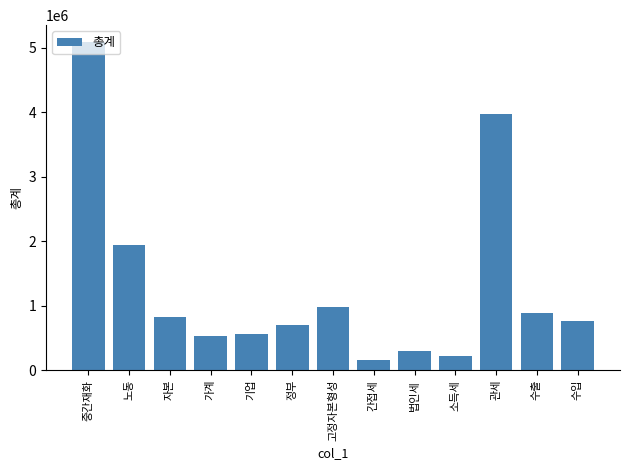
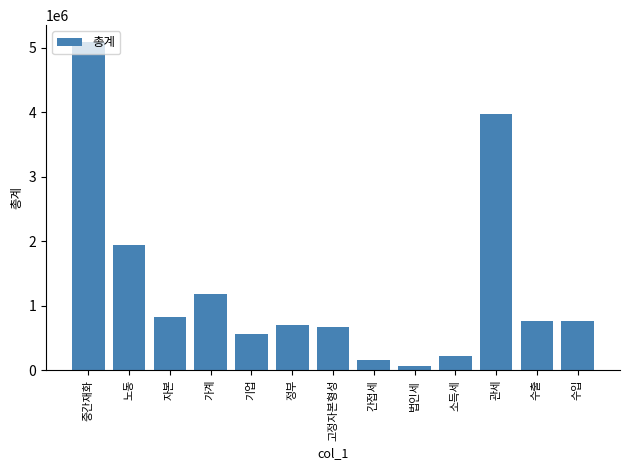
  {
    "노동": 1900000,
    "자본": 800000,
-   "가계": 500000,
+   "가계": 1200000,
    "기업": 600000,
    "정부": 700000,
-   "고정자본형성": 1000000,
+   "고정자본형성": 700000,
    "간접세": 200000,
-   "법인세": 300000,
+   "법인세": 100000,
    "소득세": 200000,
    "관세": 4000000,
-   "수출": 900000,
+   "수출": 800000,
    "수입": 800000
  }
